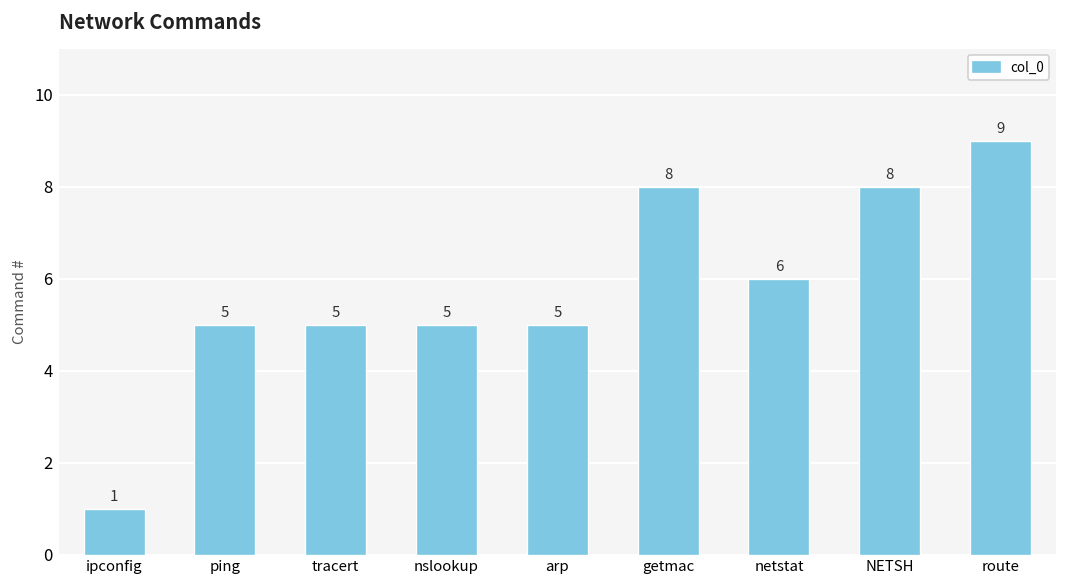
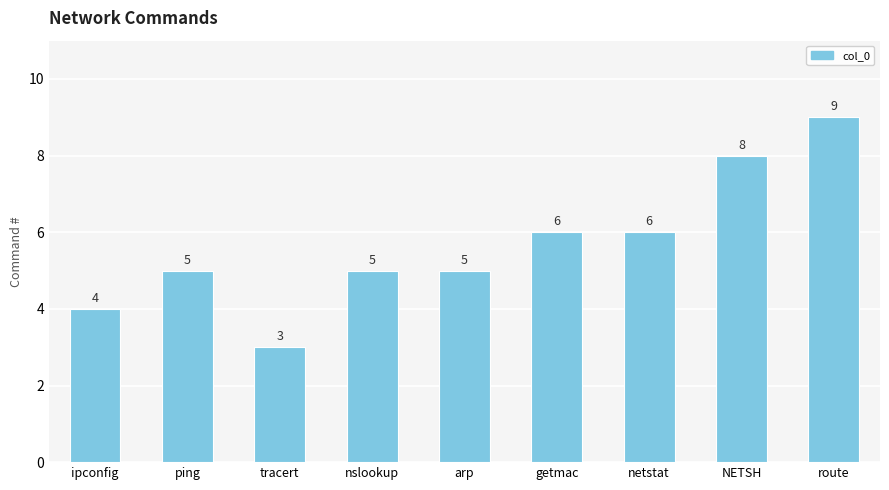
  {
-   "ipconfig": 1,
+   "ipconfig": 4,
    "ping": 5,
-   "tracert": 5,
+   "tracert": 3,
    "nslookup": 5,
    "arp": 5,
-   "getmac": 8,
+   "getmac": 6,
    "netstat": 6,
    "NETSH": 8,
    "route": 9
  }
